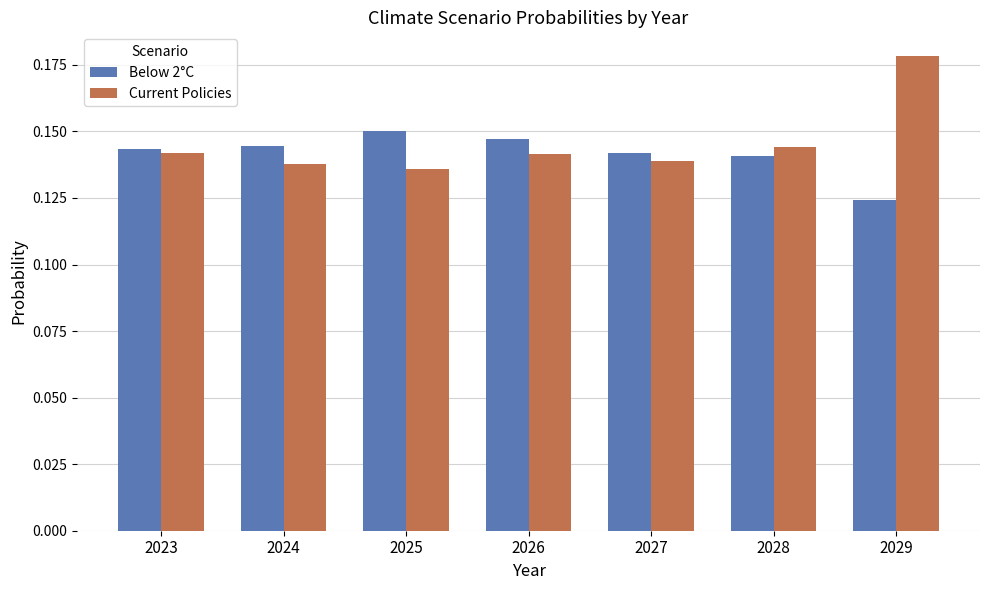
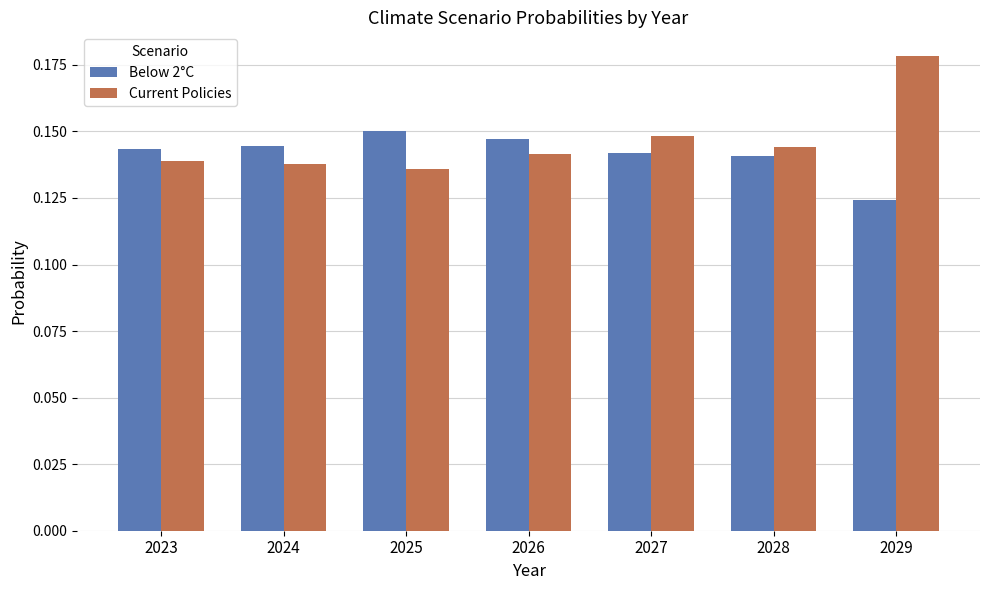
  {
    "Below 2°C": {
      "2023": 0.143,
      "2024": 0.145,
      "2025": 0.150,
      "2026": 0.147,
      "2027": 0.142,
      "2028": 0.141,
      "2029": 0.124
    },
    "Current Policies": {
-     "2023": 0.142,
+     "2023": 0.139,
      "2024": 0.138,
      "2025": 0.136,
      "2026": 0.142,
-     "2027": 0.139,
+     "2027": 0.148,
      "2028": 0.144,
      "2029": 0.178
    }
  }
